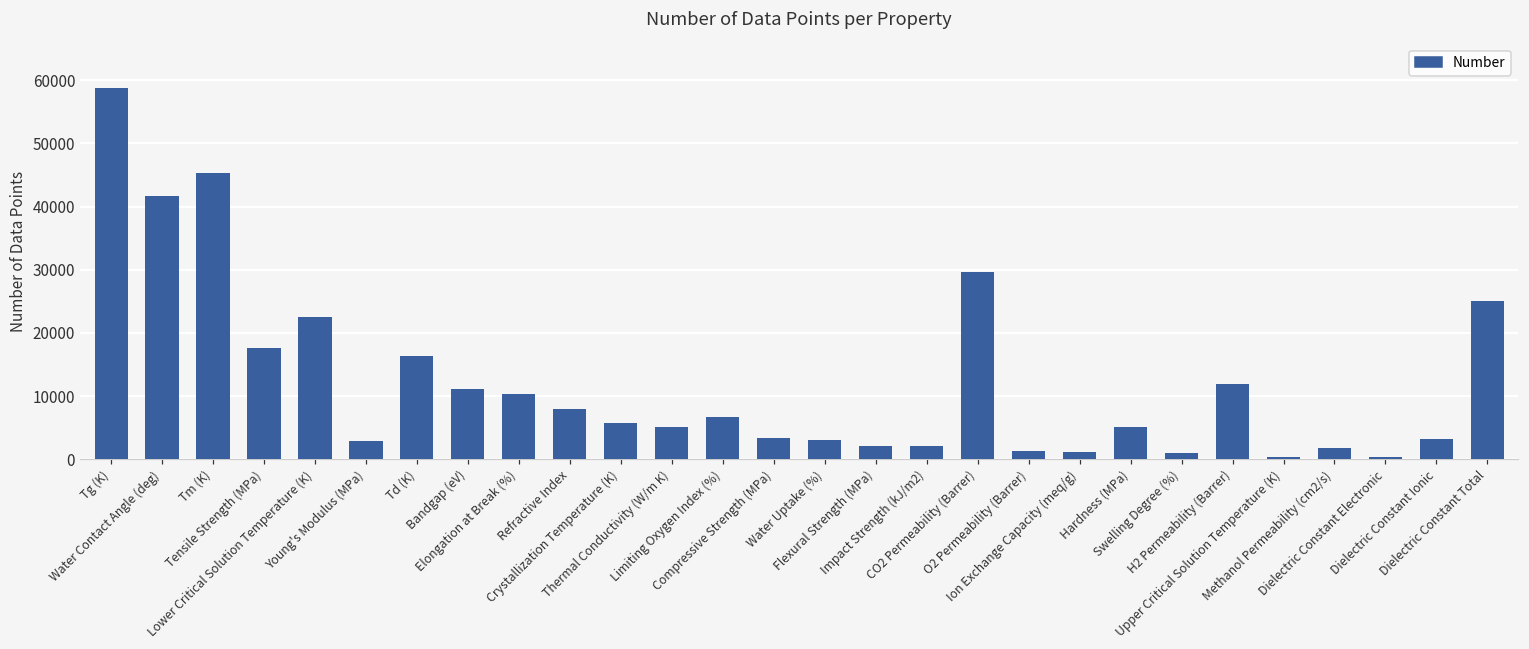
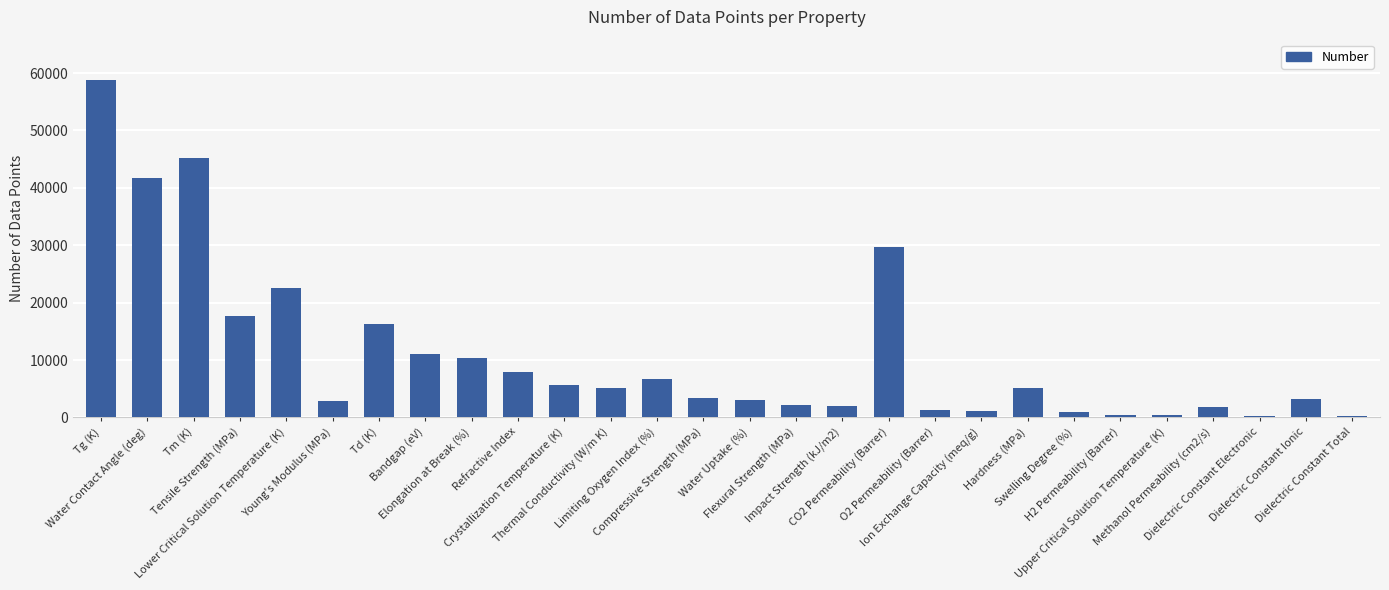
  {
    "Tg (K)": 59000,
    "Water Contact Angle (deg)": 42000,
    "Tm (K)": 45000,
    "Tensile Strength (MPa)": 18000,
    "Lower Critical Solution Temperature (K)": 23000,
    "Young's Modulus (MPa)": 3000,
    "Td (K)": 16000,
    "Bandgap (eV)": 11000,
    "Elongation at Break (%)": 10000,
    "Refractive Index": 8000,
    "Crystallization Temperature (K)": 6000,
    "Thermal Conductivity (W/m K)": 5000,
    "Limiting Oxygen Index (%)": 7000,
    "Compressive Strength (MPa)": 3000,
    "Water Uptake (%)": 3000,
    "Flexural Strength (MPa)": 2000,
    "Impact Strength (kJ/m2)": 2000,
    "CO2 Permeability (Barrer)": 30000,
    "O2 Permeability (Barrer)": 1000,
    "Ion Exchange Capacity (meq/g)": 1000,
    "Hardness (MPa)": 5000,
    "Swelling Degree (%)": 1000,
-   "H2 Permeability (Barrer)": 12000,
+   "H2 Permeability (Barrer)": 0,
    "Methanol Permeability (cm2/s)": 2000,
    "Dielectric Constant Ionic": 3000,
-   "Dielectric Constant Total": 25000
+   "Dielectric Constant Total": 0
  }
